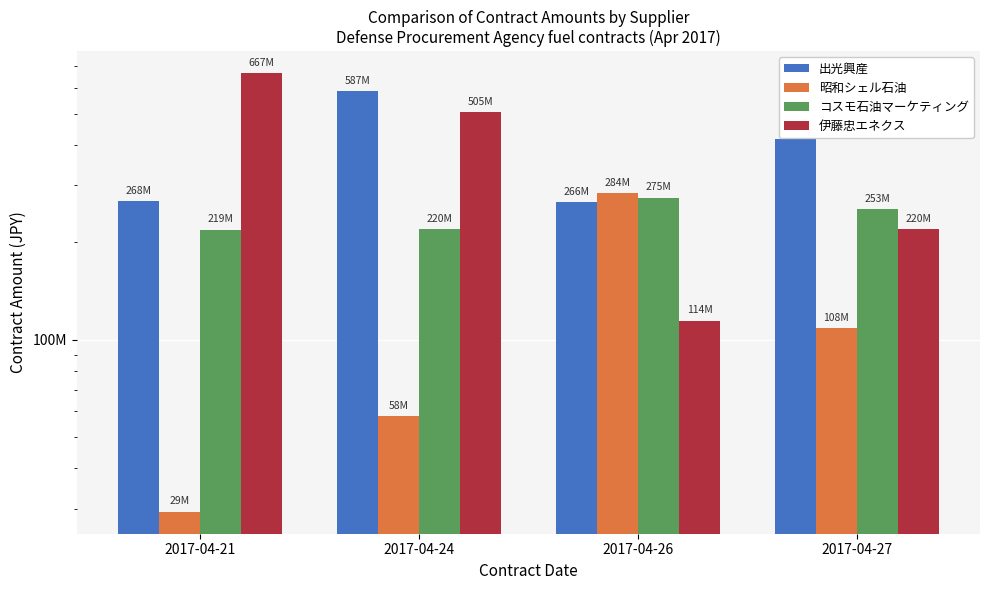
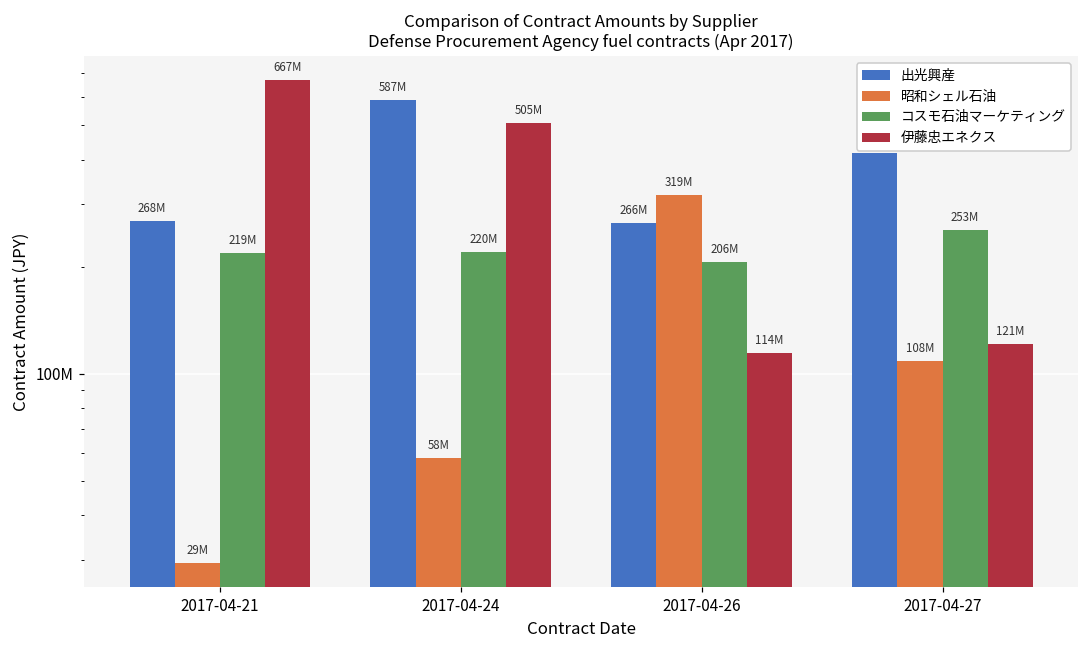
  {
    "出光興産": {
      "2017-04-21": "268M",
      "2017-04-24": "587M",
      "2017-04-26": "266M"
    },
    "昭和シェル石油": {
      "2017-04-21": "29M",
      "2017-04-24": "58M",
-     "2017-04-26": "284M",
+     "2017-04-26": "319M",
      "2017-04-27": "108M"
    },
    "コスモ石油マーケティング": {
      "2017-04-21": "219M",
      "2017-04-24": "220M",
-     "2017-04-26": "275M",
+     "2017-04-26": "206M",
      "2017-04-27": "253M"
    },
    "伊藤忠エネクス": {
      "2017-04-21": "667M",
      "2017-04-24": "505M",
      "2017-04-26": "114M",
-     "2017-04-27": "220M"
+     "2017-04-27": "121M"
    }
  }
